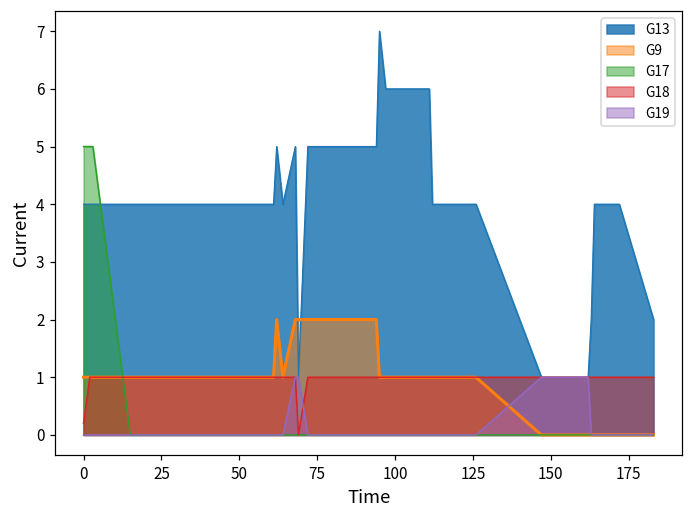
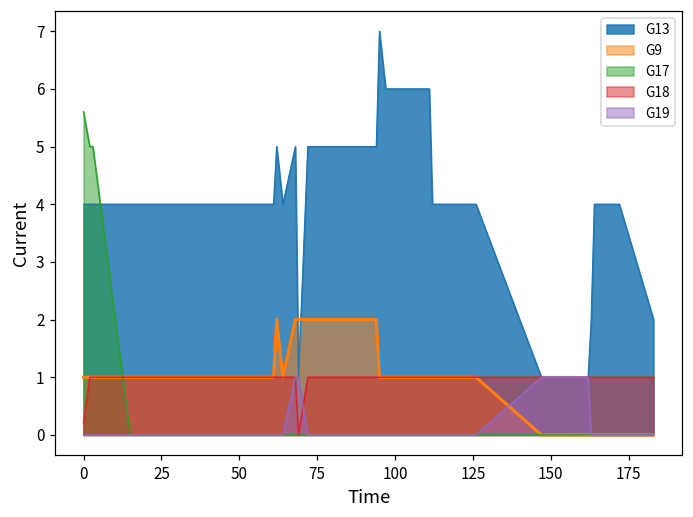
  {
    "G13": {
      "0": 4.0
    },
    "G9": {
      "0": 1.0
    },
    "G17": {
-     "0": 5.0
+     "0": 5.6
    },
    "G18": {
      "0": 0.2
    },
    "G19": {
      "0": 0.0
    }
  }
